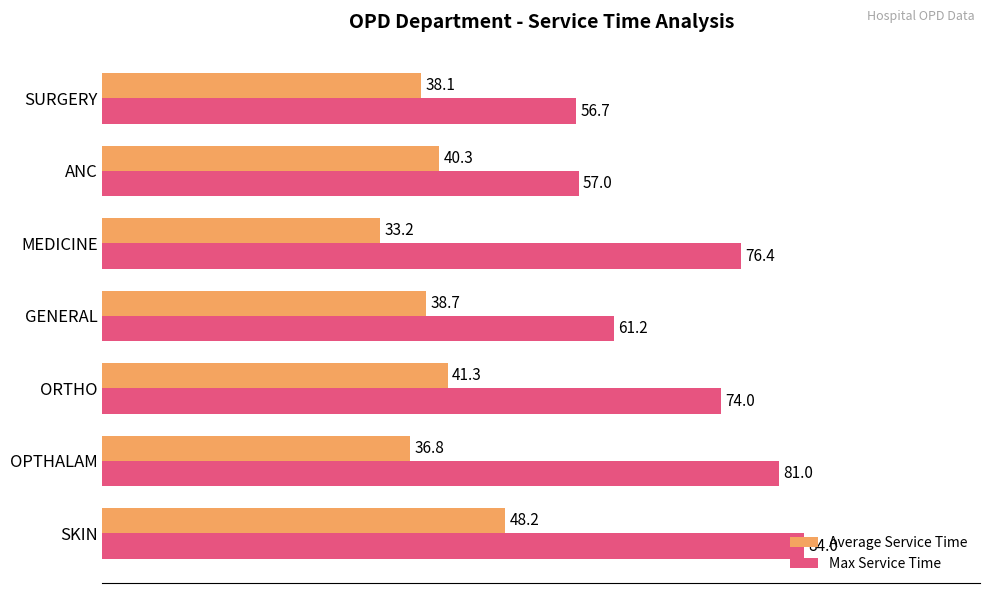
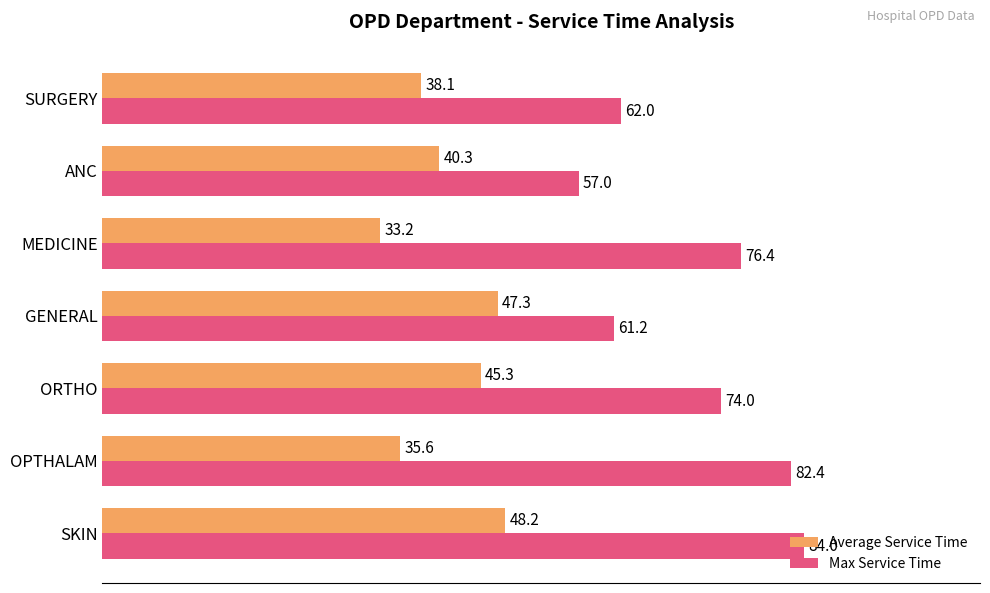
  {
    "Average Service Time": {
      "SURGERY": 38.1,
      "ANC": 40.3,
      "MEDICINE": 33.2,
-     "GENERAL": 38.7,
-     "ORTHO": 41.3,
-     "OPTHALAM": 36.8,
+     "GENERAL": 47.3,
+     "ORTHO": 45.3,
+     "OPTHALAM": 35.6,
      "SKIN": 48.2
    },
    "Max Service Time": {
-     "SURGERY": 56.7,
+     "SURGERY": 62.0,
      "ANC": 57.0,
      "MEDICINE": 76.4,
      "GENERAL": 61.2,
      "ORTHO": 74.0,
-     "OPTHALAM": 81.0,
+     "OPTHALAM": 82.4,
      "SKIN": 84.0
    }
  }
